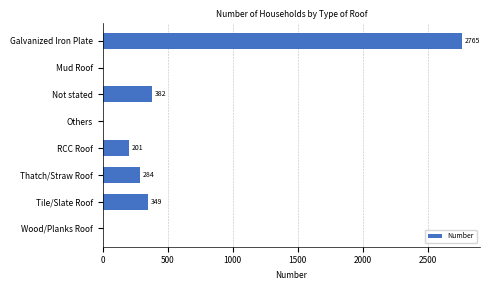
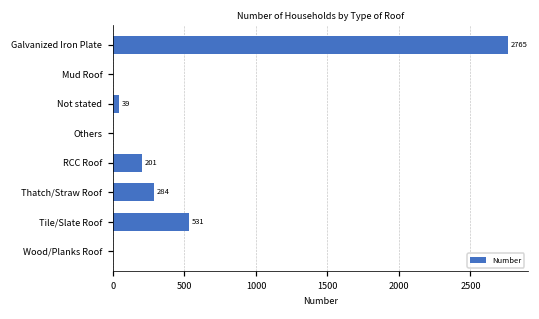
  {
    "Galvanized Iron Plate": 2765,
-   "Not stated": 382,
+   "Not stated": 39,
    "RCC Roof": 201,
    "Thatch/Straw Roof": 284,
-   "Tile/Slate Roof": 349
+   "Tile/Slate Roof": 531
  }
